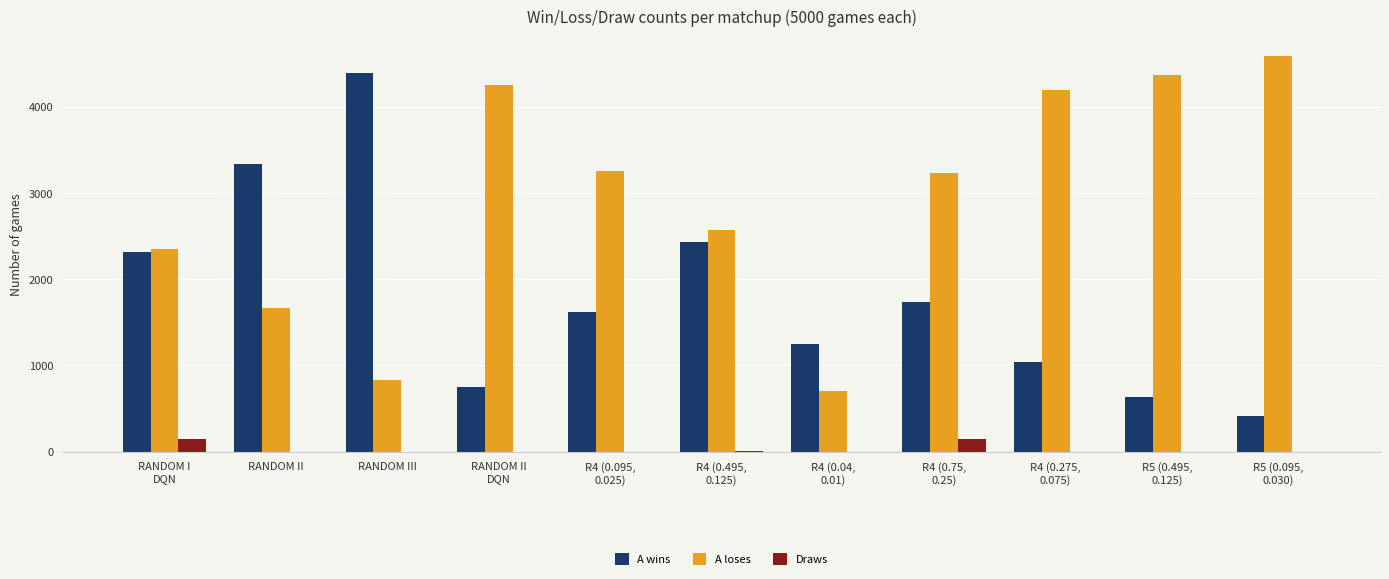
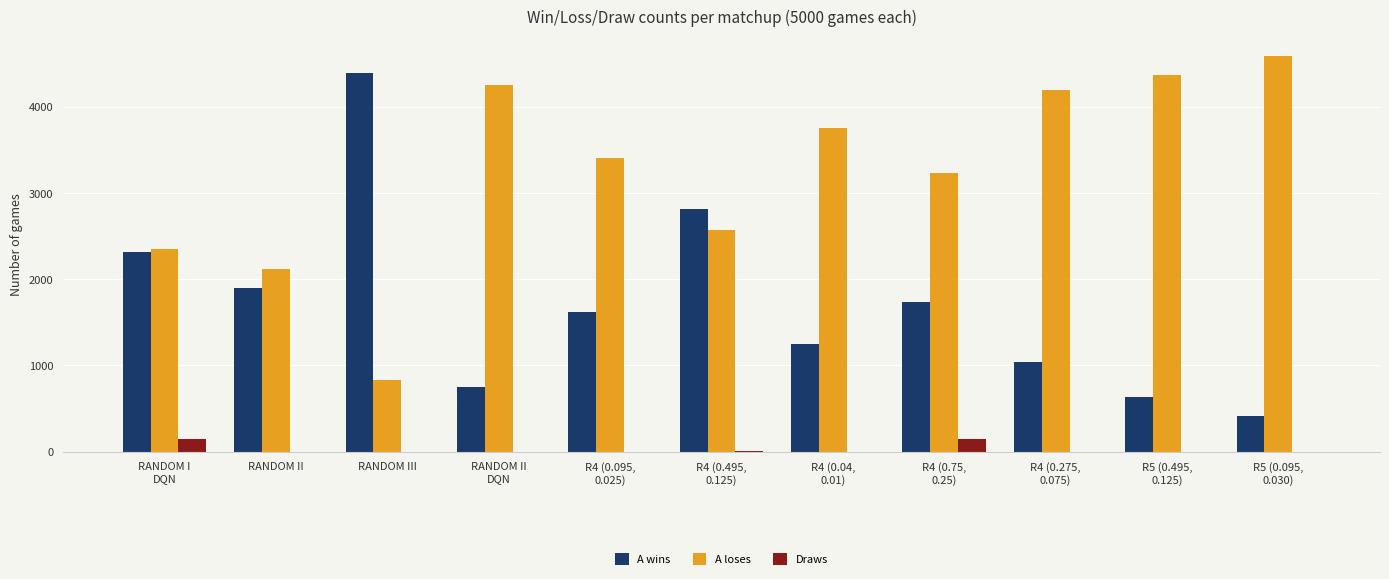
  {
    "A wins": {
      "RANDOM I DQN": 2300,
-     "RANDOM II": 3300,
+     "RANDOM II": 1900,
      "RANDOM III": 4400,
      "RANDOM II DQN": 700,
      "R4 (0.095, 0.025)": 1600,
-     "R4 (0.495, 0.125)": 2400,
+     "R4 (0.495, 0.125)": 2800,
      "R4 (0.04, 0.01)": 1300,
      "R4 (0.75, 0.25)": 1700,
      "R4 (0.275, 0.075)": 1000,
      "R5 (0.495, 0.125)": 600,
      "R5 (0.095, 0.030)": 400
    },
    "A loses": {
      "RANDOM I DQN": 2300,
-     "RANDOM II": 1700,
+     "RANDOM II": 2100,
      "RANDOM III": 800,
      "RANDOM II DQN": 4300,
-     "R4 (0.095, 0.025)": 3300,
+     "R4 (0.095, 0.025)": 3400,
      "R4 (0.495, 0.125)": 2600,
-     "R4 (0.04, 0.01)": 700,
+     "R4 (0.04, 0.01)": 3700,
      "R4 (0.75, 0.25)": 3200,
      "R4 (0.275, 0.075)": 4200,
      "R5 (0.495, 0.125)": 4400,
      "R5 (0.095, 0.030)": 4600
    },
    "Draws": {
      "RANDOM I DQN": 100,
      "RANDOM II": 0,
      "RANDOM III": 0,
      "RANDOM II DQN": 0,
      "R4 (0.095, 0.025)": 0,
      "R4 (0.04, 0.01)": 0,
      "R4 (0.75, 0.25)": 100,
      "R4 (0.275, 0.075)": 0,
      "R5 (0.495, 0.125)": 0,
      "R5 (0.095, 0.030)": 0
    }
  }
